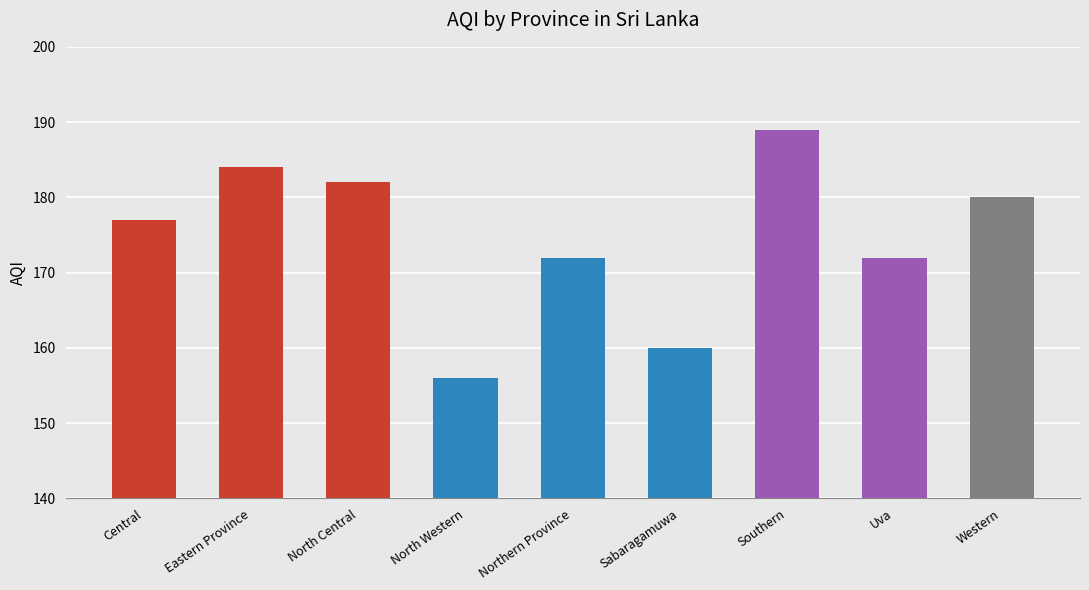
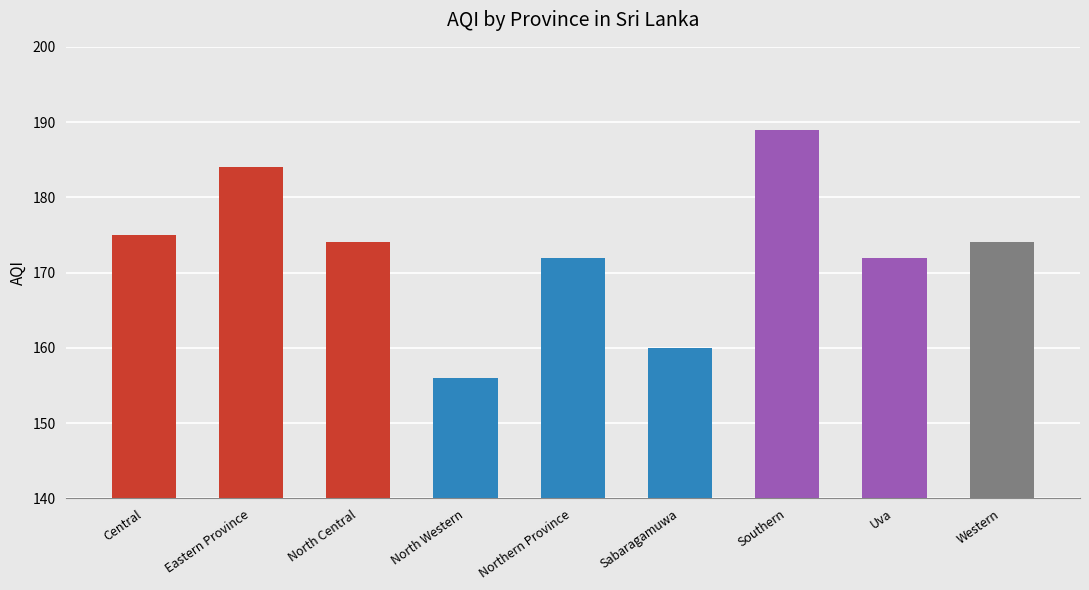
  {
-   "Central": 177,
+   "Central": 175,
    "Eastern Province": 184,
-   "North Central": 182,
+   "North Central": 174,
    "North Western": 156,
    "Northern Province": 172,
    "Sabaragamuwa": 160,
    "Southern": 189,
    "Uva": 172,
-   "Western": 180
+   "Western": 174
  }
